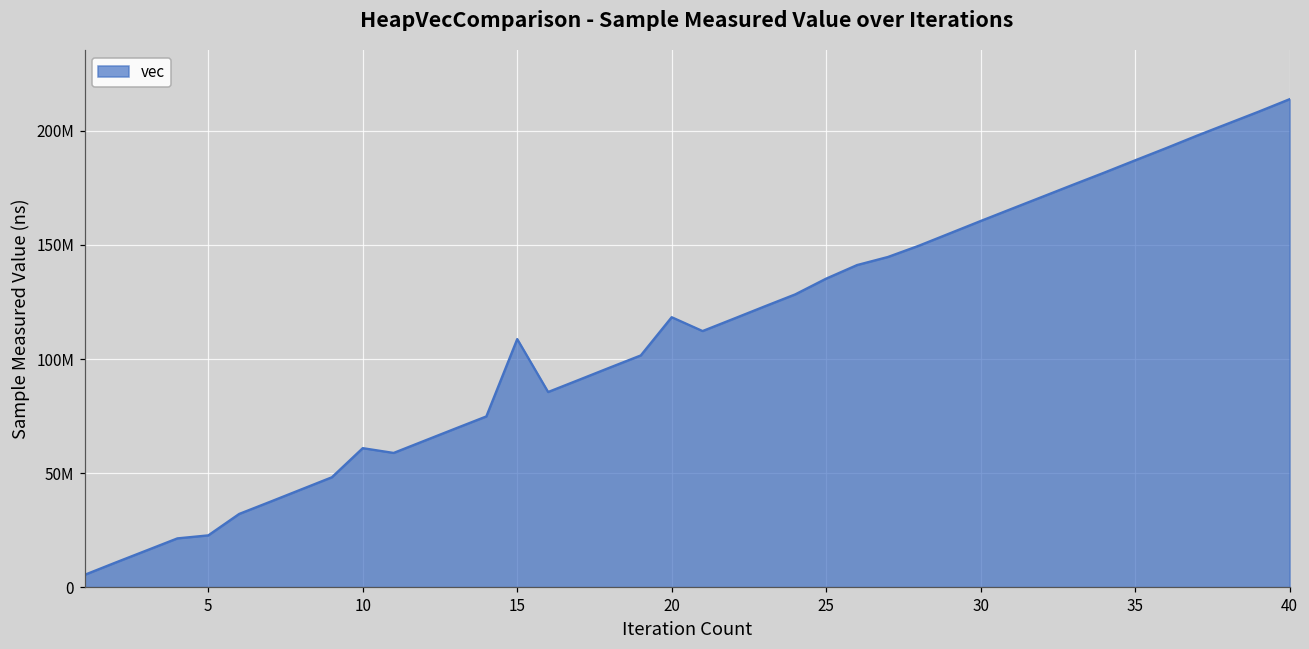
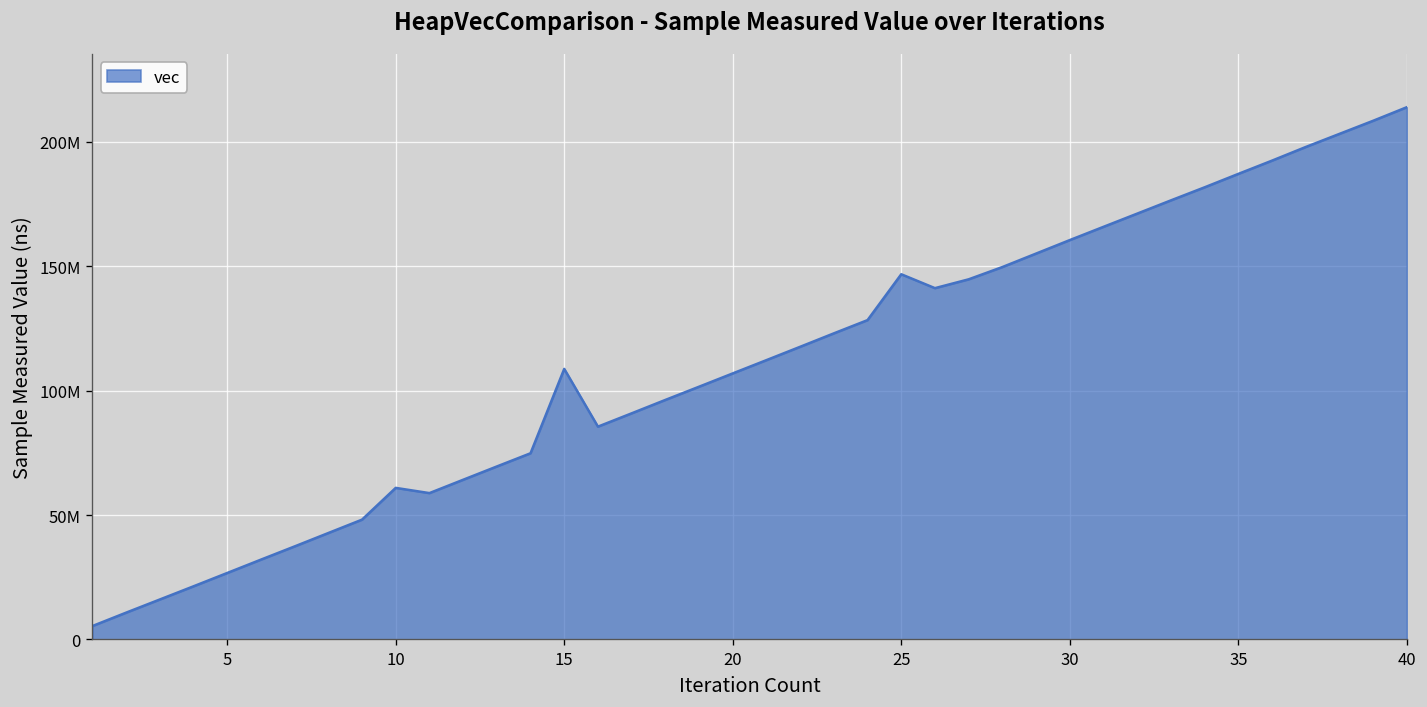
  {
-   "5": 23000000,
+   "5": 27000000,
    "10": 61000000,
    "15": 109000000,
-   "20": 118000000,
-   "25": 135000000,
+   "20": 107000000,
+   "25": 147000000,
    "30": 160000000,
    "35": 187000000,
    "40": 214000000
  }
